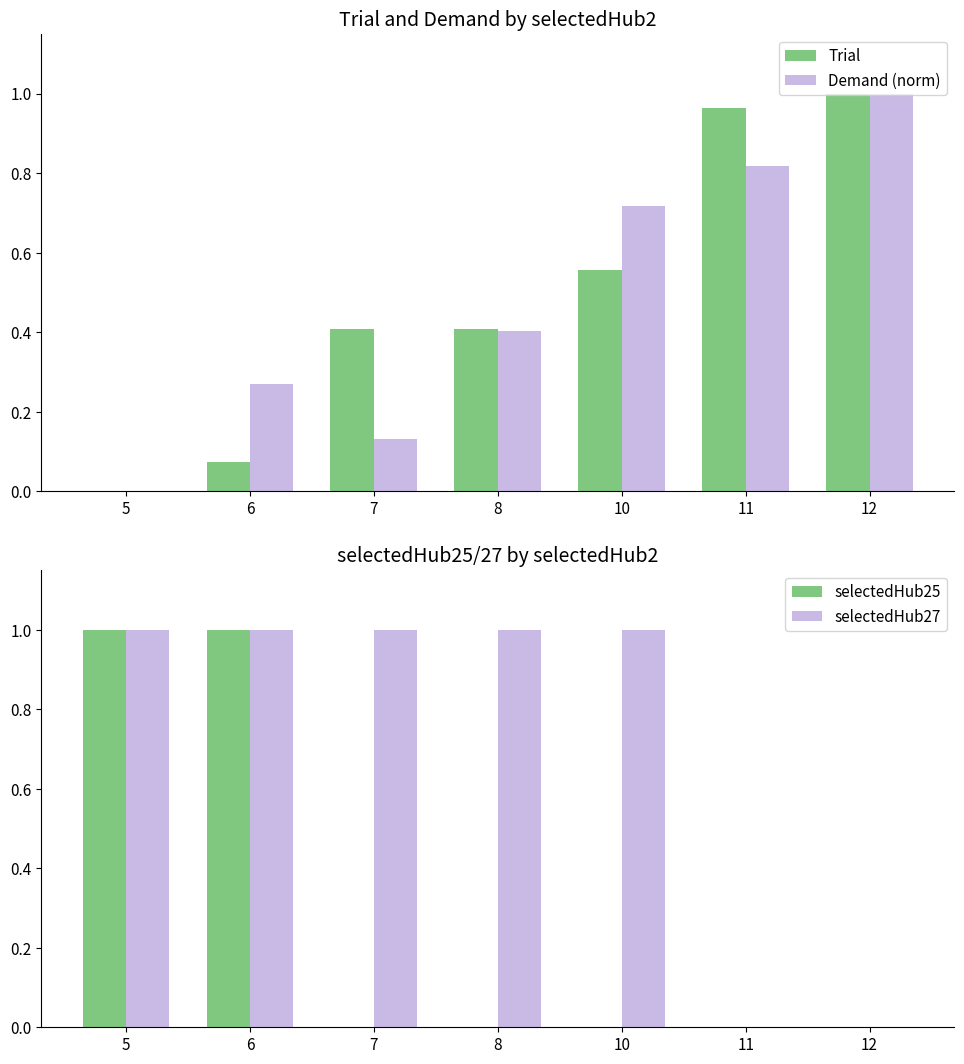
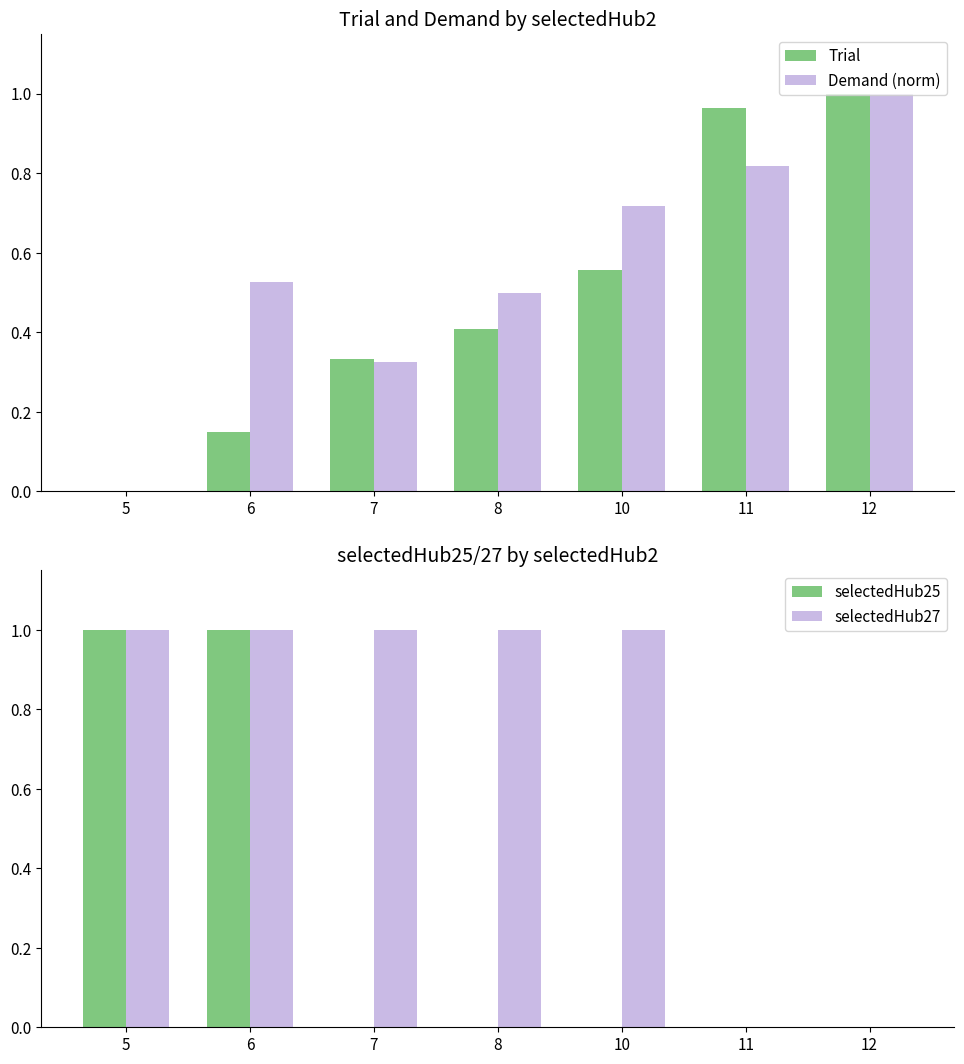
  {
    "Trial and Demand by selectedHub2": {
      "Trial": {
        "5": 0.00,
-       "6": 0.07,
-       "7": 0.41,
+       "6": 0.15,
+       "7": 0.33,
        "8": 0.41,
        "10": 0.56,
        "11": 0.96
      },
      "Demand (norm)": {
        "5": 0.00,
-       "6": 0.27,
-       "7": 0.13,
-       "8": 0.40,
+       "6": 0.53,
+       "7": 0.33,
+       "8": 0.50,
        "10": 0.72,
        "11": 0.82
      }
    },
    "selectedHub25/27 by selectedHub2": {
      "selectedHub25": {
        "5": 1.00,
        "6": 1.00,
        "7": 0.00,
        "8": 0.00,
        "10": 0.00,
        "11": 0.00,
        "12": 0.00
      },
      "selectedHub27": {
        "5": 1.00,
        "6": 1.00,
        "7": 1.00,
        "8": 1.00,
        "10": 1.00,
        "11": 0.00,
        "12": 0.00
      }
    }
  }
